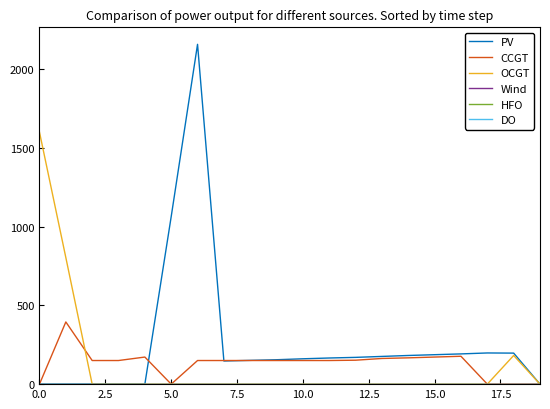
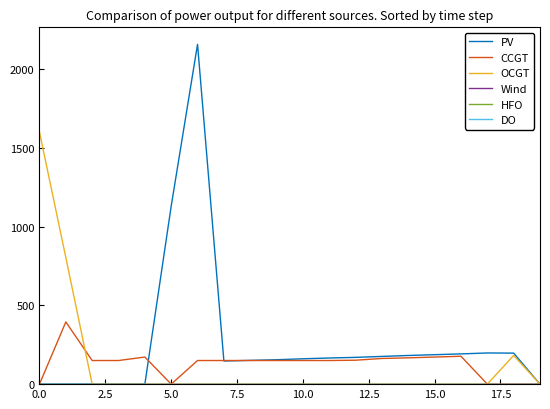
  {
    "PV": {
-     "5.0": 1060
+     "5.0": 1130
    },
    "OCGT": {
      "0.0": 1600
    }
  }
